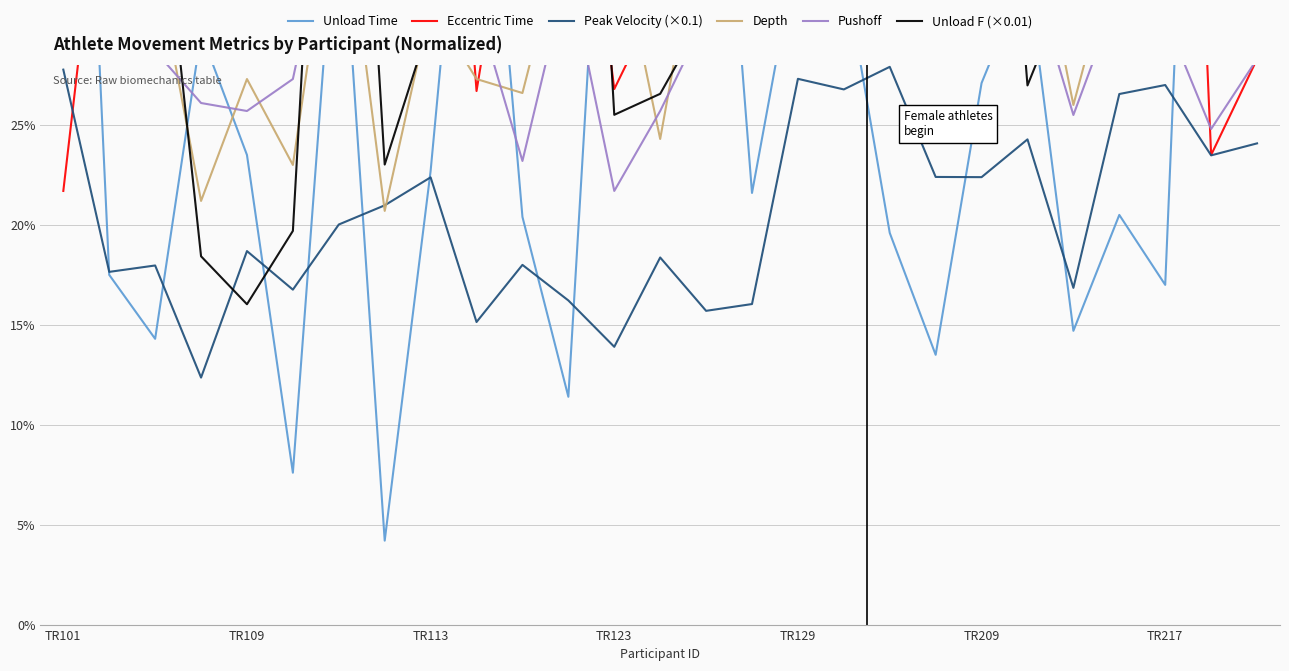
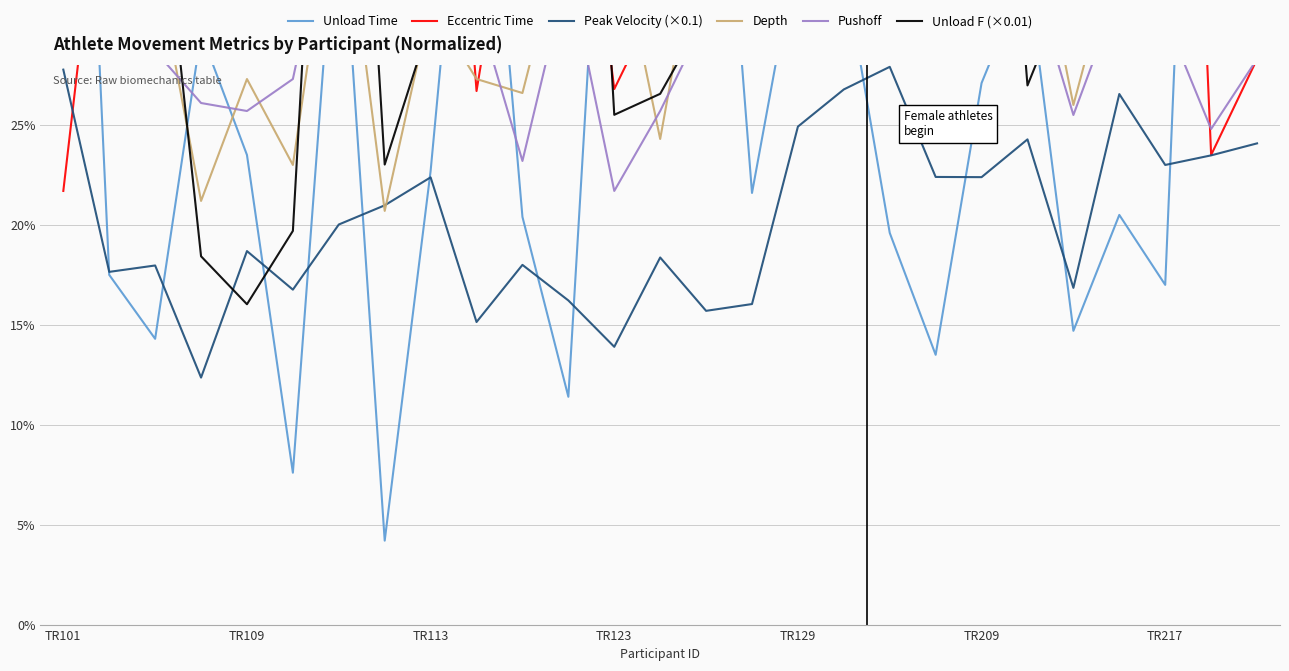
  {
    "Unload Time": {
      "TR109": "23.5%",
      "TR113": "22.7%",
      "TR209": "27.1%",
      "TR217": "17.0%"
    },
    "Eccentric Time": {
      "TR101": "21.7%",
      "TR123": "26.8%"
    },
    "Peak Velocity (×0.1)": {
      "TR101": "27.8%",
      "TR109": "18.7%",
      "TR113": "22.4%",
      "TR123": "13.9%",
-     "TR129": "27.3%",
+     "TR129": "24.9%",
      "TR209": "22.4%",
-     "TR217": "27.0%"
+     "TR217": "23.0%"
    },
    "Depth": {
      "TR109": "27.3%"
    },
    "Pushoff": {
      "TR109": "25.7%",
      "TR123": "21.7%"
    },
    "Unload F (×0.01)": {
      "TR109": "16.0%",
      "TR123": "25.5%"
    }
  }
